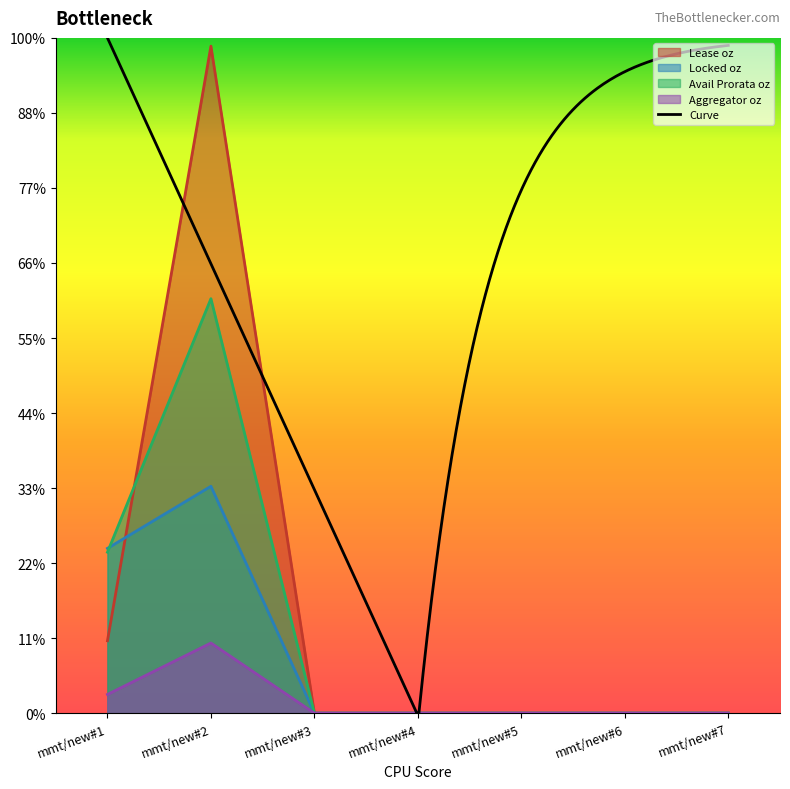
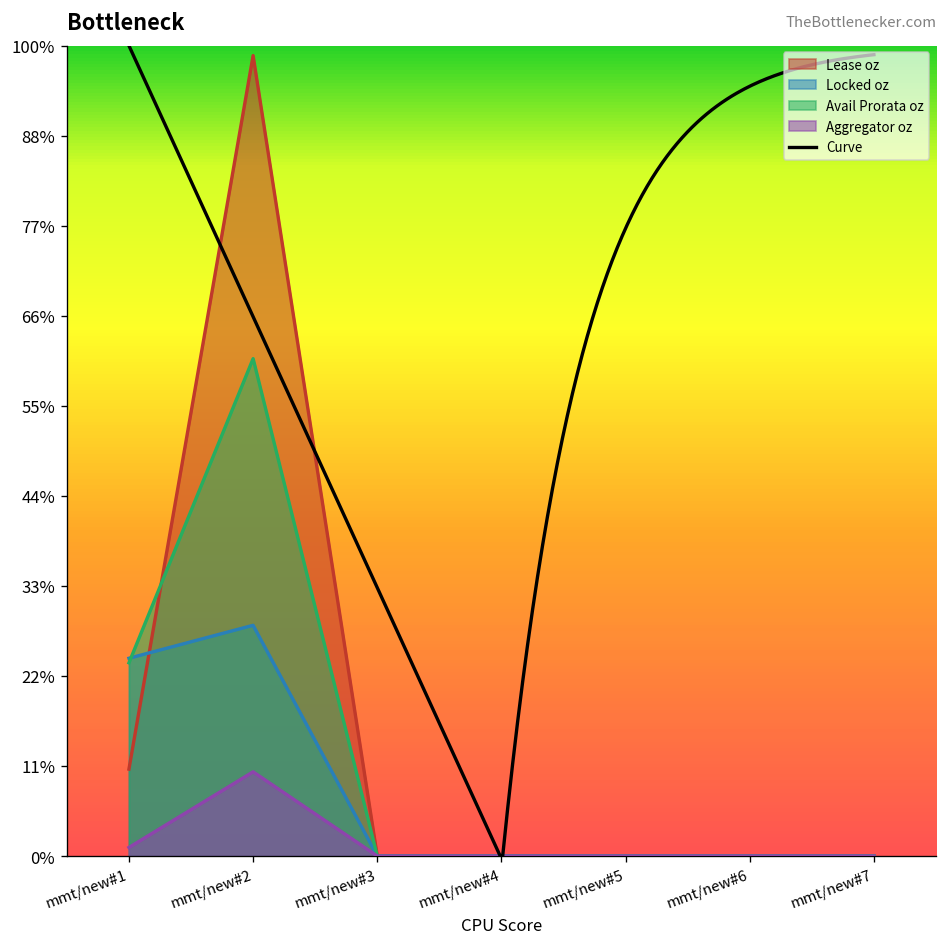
  {
    "Lease oz": {
      "mmt/new#1": "11%",
      "mmt/new#2": "99%"
    },
    "Locked oz": {
      "mmt/new#1": "24%",
-     "mmt/new#2": "34%"
+     "mmt/new#2": "28%"
    },
    "Avail Prorata oz": {
      "mmt/new#1": "24%",
      "mmt/new#2": "61%"
    },
    "Aggregator oz": {
-     "mmt/new#1": "3%",
+     "mmt/new#1": "1%",
      "mmt/new#2": "10%"
    },
    "Curve": {
      "mmt/new#1": "100%"
    }
  }
